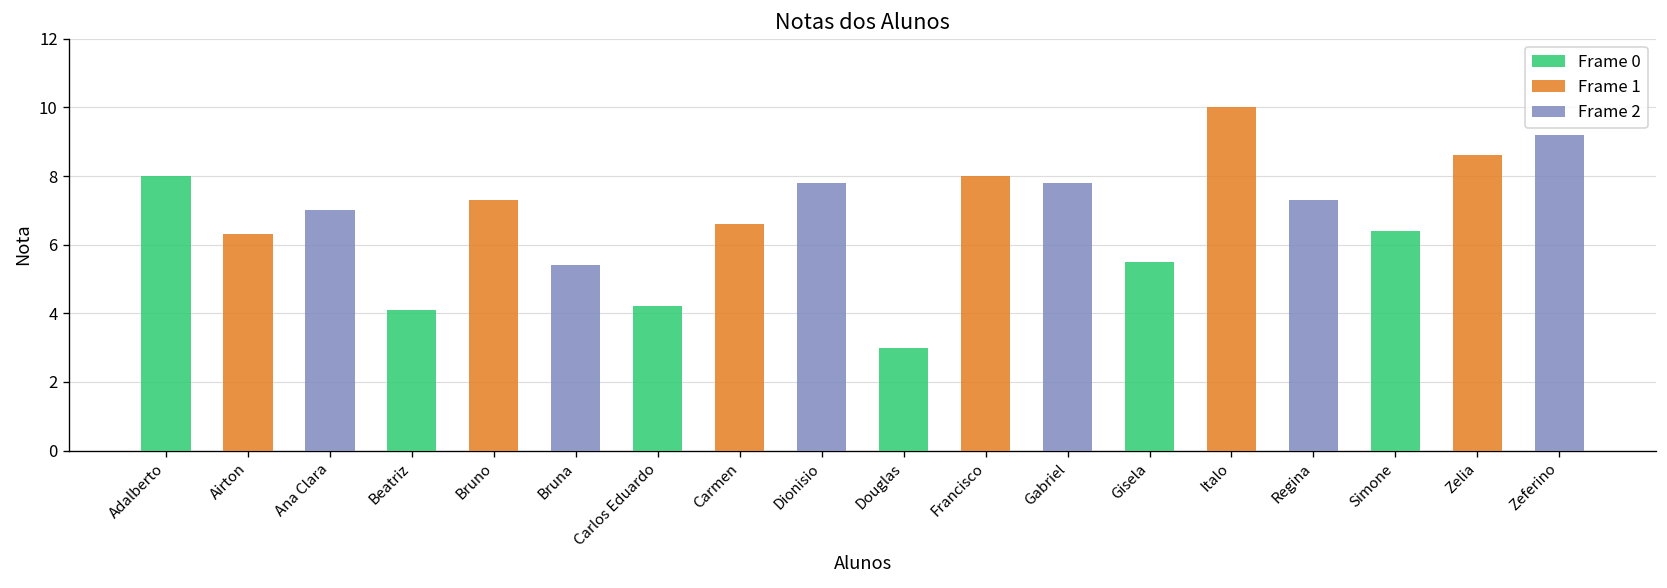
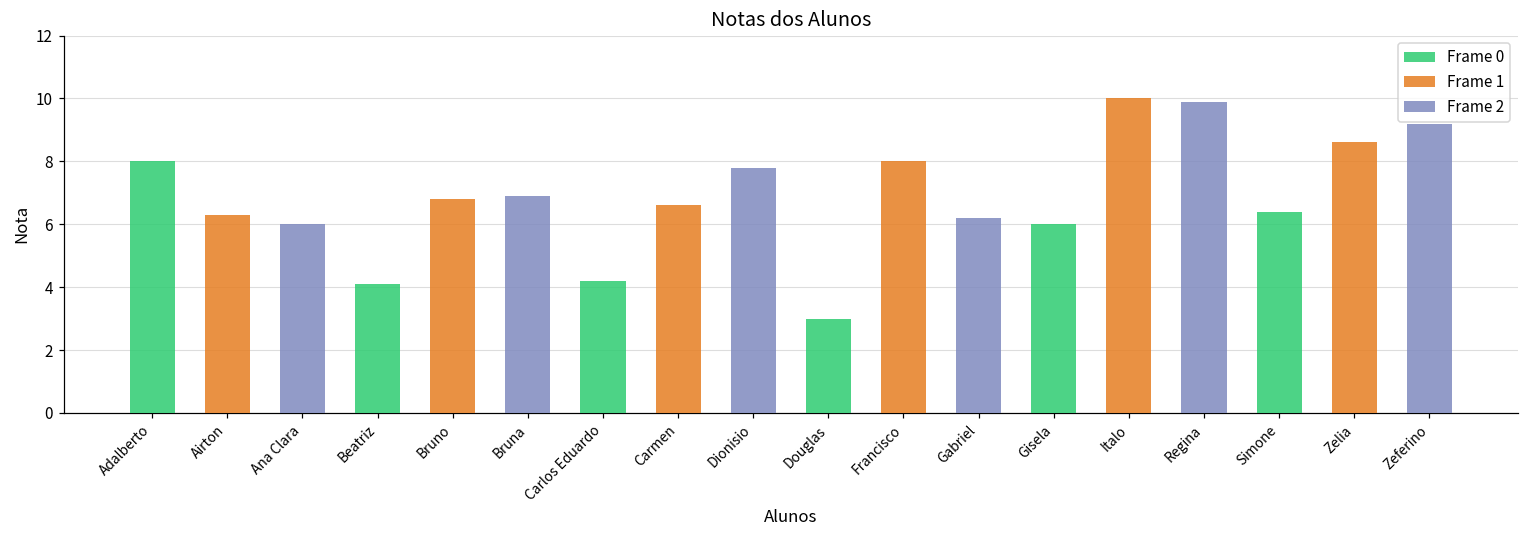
  {
    "Frame 0": {
      "Adalberto": 8.0,
      "Beatriz": 4.1,
      "Carlos Eduardo": 4.2,
      "Douglas": 3.0,
-     "Gisela": 5.5,
+     "Gisela": 6.0,
      "Simone": 6.4
    },
    "Frame 1": {
      "Airton": 6.3,
-     "Bruno": 7.3,
+     "Bruno": 6.8,
      "Carmen": 6.6,
      "Francisco": 8.0,
      "Italo": 10.0,
      "Zelia": 8.6
    },
    "Frame 2": {
-     "Ana Clara": 7,
-     "Bruna": 5.4,
+     "Ana Clara": 6,
+     "Bruna": 6.9,
      "Dionisio": 7.8,
-     "Gabriel": 7.8,
-     "Regina": 7.3,
+     "Gabriel": 6.2,
+     "Regina": 9.9,
      "Zeferino": 9.2
    }
  }
